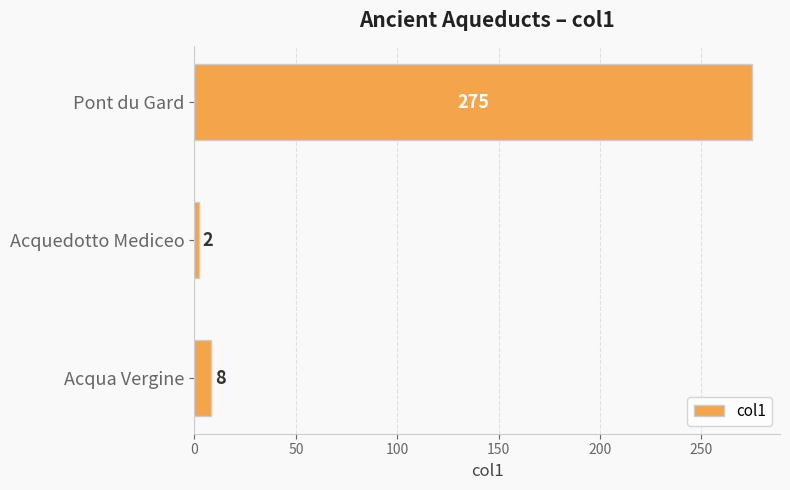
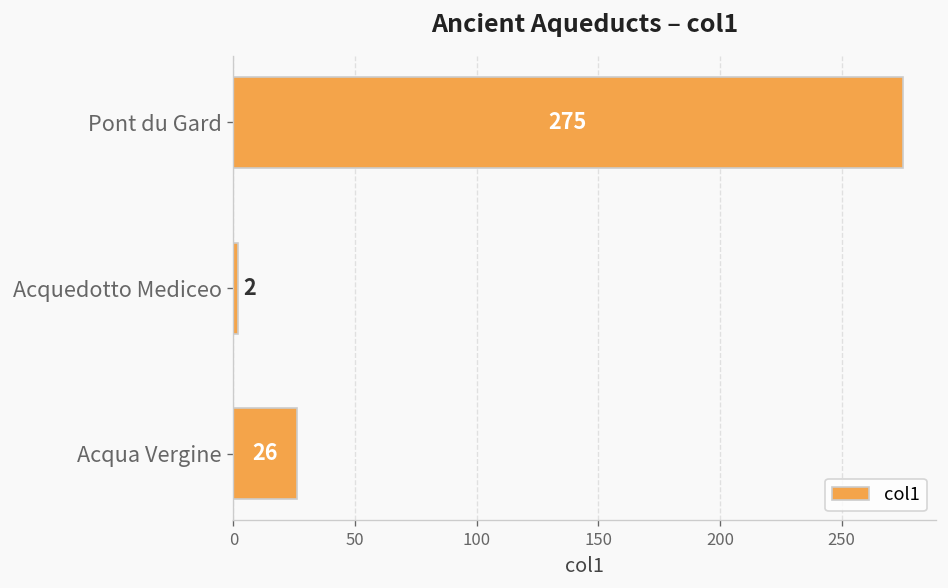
  {
    "Pont du Gard": 275,
    "Acquedotto Mediceo": 2,
-   "Acqua Vergine": 8
+   "Acqua Vergine": 26
  }
